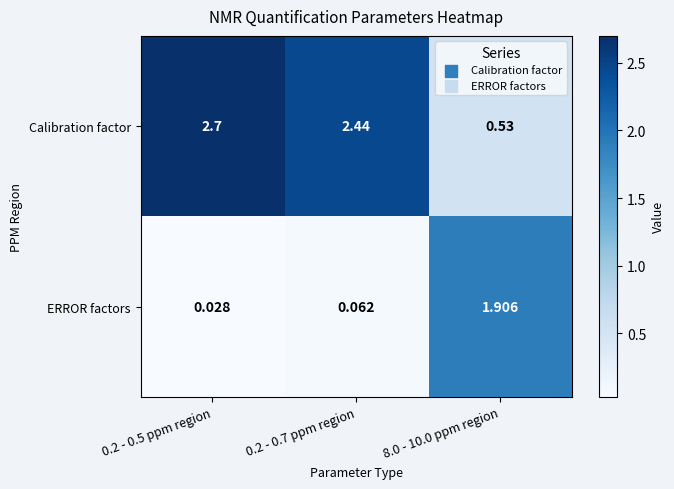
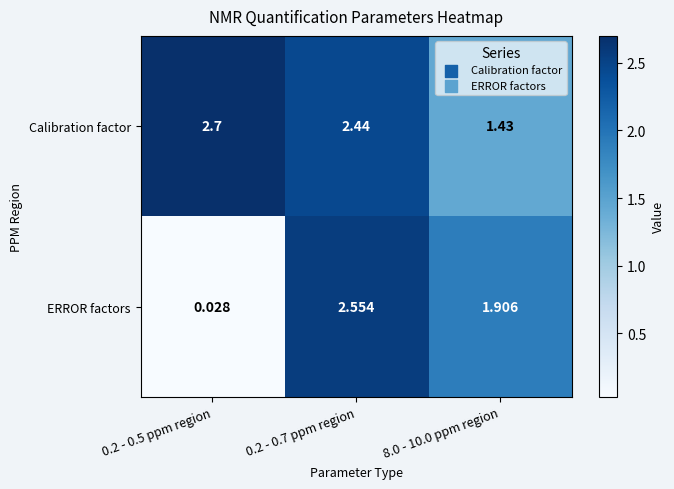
  {
    "Calibration factor": {
      "0.2 - 0.5 ppm region": 2.7,
      "0.2 - 0.7 ppm region": 2.44,
-     "8.0 - 10.0 ppm region": 0.53
+     "8.0 - 10.0 ppm region": 1.43
    },
    "ERROR factors": {
      "0.2 - 0.5 ppm region": 0.028,
-     "0.2 - 0.7 ppm region": 0.062,
+     "0.2 - 0.7 ppm region": 2.554,
      "8.0 - 10.0 ppm region": 1.906
    }
  }
